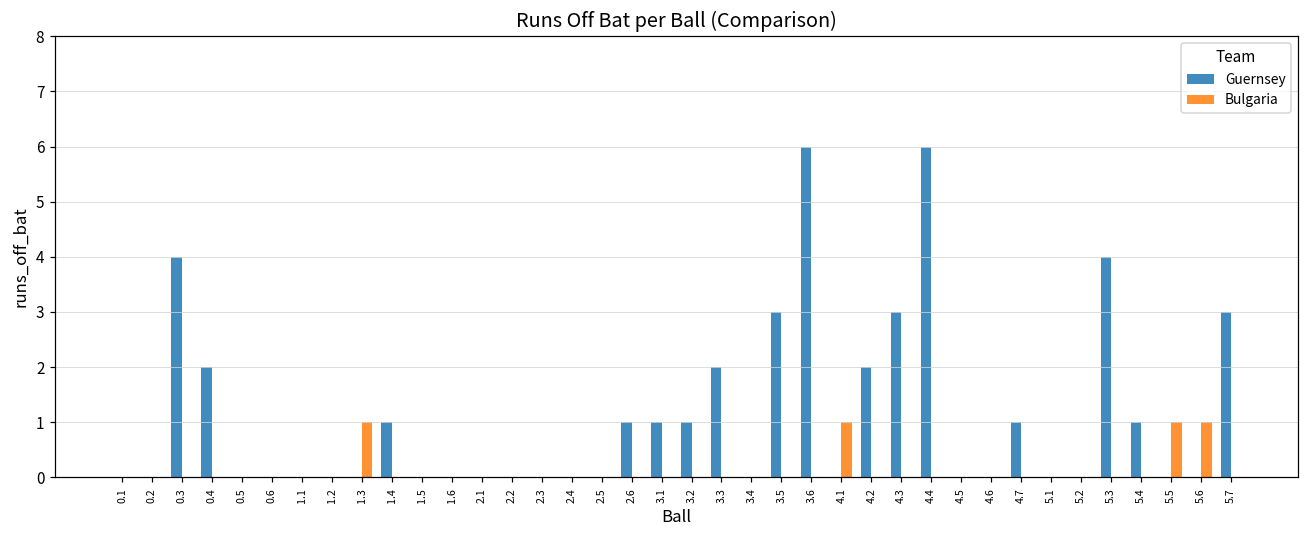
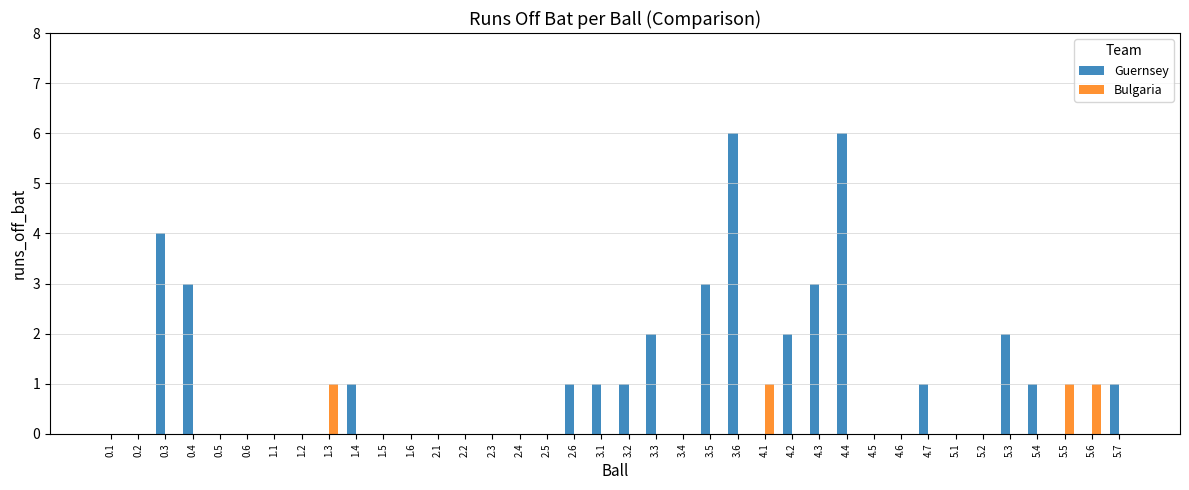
  {
    "Guernsey": {
      "0.1": 0,
      "0.2": 0,
      "0.3": 4,
-     "0.4": 2,
+     "0.4": 3,
      "0.5": 0,
      "0.6": 0,
      "1.1": 0,
      "1.2": 0,
      "1.3": 0,
      "1.4": 1,
      "1.5": 0,
      "1.6": 0,
      "2.1": 0,
      "2.2": 0,
      "2.3": 0,
      "2.4": 0,
      "2.5": 0,
      "2.6": 1,
      "3.1": 1,
      "3.2": 1,
      "3.3": 2,
      "3.4": 0,
      "3.5": 3,
      "3.6": 6,
      "4.1": 0,
      "4.2": 2,
      "4.3": 3,
      "4.4": 6,
      "4.5": 0,
      "4.6": 0,
      "4.7": 1,
      "5.1": 0,
      "5.2": 0,
-     "5.3": 4,
+     "5.3": 2,
      "5.4": 1,
      "5.5": 0,
      "5.6": 0,
-     "5.7": 3
+     "5.7": 1
    },
    "Bulgaria": {
      "0.1": 0,
      "0.2": 0,
      "0.3": 0,
      "0.4": 0,
      "0.5": 0,
      "0.6": 0,
      "1.1": 0,
      "1.2": 0,
      "1.3": 1,
      "1.4": 0,
      "1.5": 0,
      "1.6": 0,
      "2.1": 0,
      "2.2": 0,
      "2.3": 0,
      "2.4": 0,
      "2.5": 0,
      "2.6": 0,
      "3.1": 0,
      "3.2": 0,
      "3.3": 0,
      "3.4": 0,
      "3.5": 0,
      "3.6": 0,
      "4.1": 1,
      "4.2": 0,
      "4.3": 0,
      "4.4": 0,
      "4.5": 0,
      "4.6": 0,
      "4.7": 0,
      "5.1": 0,
      "5.2": 0,
      "5.3": 0,
      "5.4": 0,
      "5.5": 1,
      "5.6": 1,
      "5.7": 0
    }
  }
